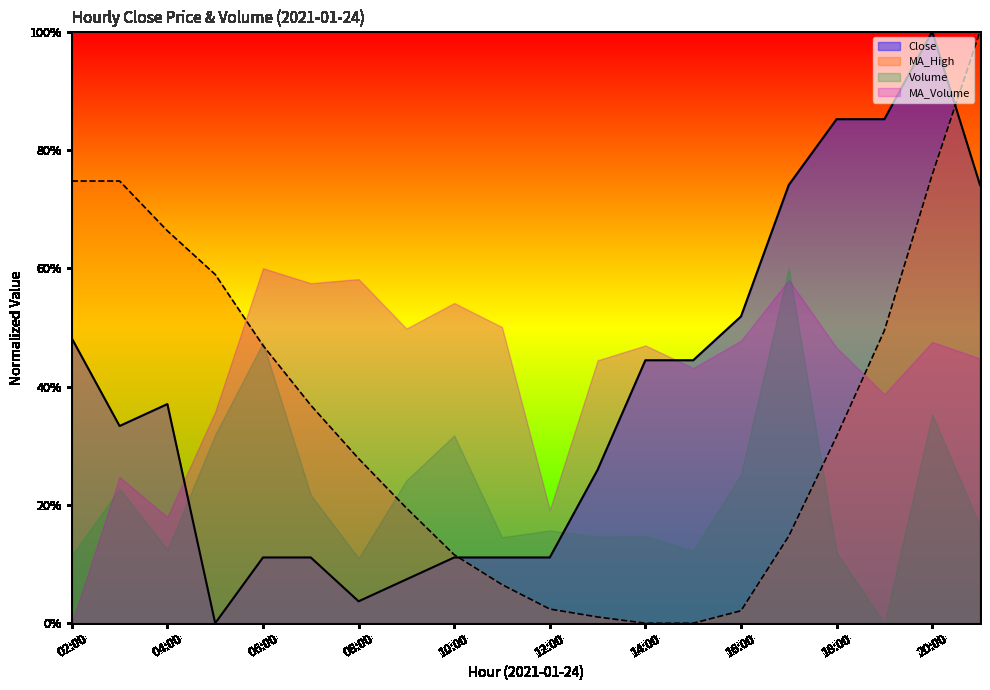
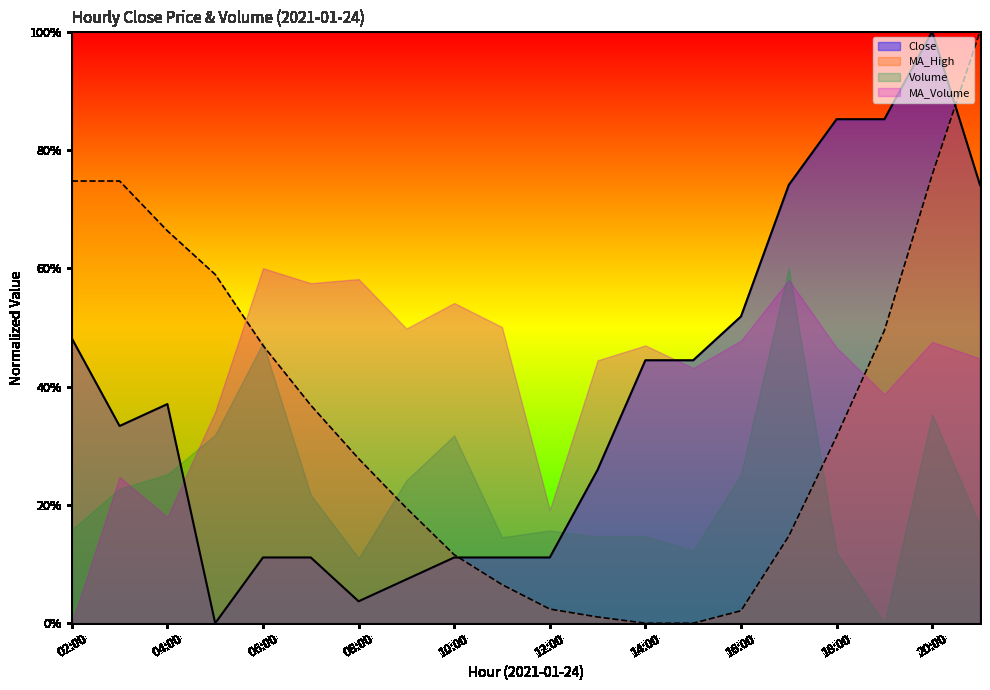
  {
    "Close": {
      "02:00": "48%",
      "04:00": "37%",
      "06:00": "11%",
      "08:00": "4%",
      "10:00": "11%",
      "12:00": "11%",
      "14:00": "44%",
      "16:00": "52%",
      "18:00": "85%",
      "20:00": "100%"
    },
    "MA_High": {
      "02:00": "75%",
      "04:00": "66%",
      "06:00": "47%",
      "08:00": "28%",
      "10:00": "12%",
      "12:00": "2%",
      "14:00": "0%",
      "16:00": "2%",
      "18:00": "32%",
      "20:00": "76%"
    },
    "Volume": {
-     "02:00": "11%",
-     "04:00": "12%",
+     "02:00": "16%",
+     "04:00": "25%",
      "06:00": "47%",
      "08:00": "11%",
      "10:00": "32%",
      "12:00": "16%",
      "14:00": "15%",
      "16:00": "25%",
      "18:00": "12%",
      "20:00": "35%"
    },
    "MA_Volume": {
      "02:00": "0%",
      "04:00": "18%",
      "06:00": "60%",
      "08:00": "58%",
      "10:00": "54%",
      "12:00": "19%",
      "14:00": "47%",
      "16:00": "48%",
      "18:00": "47%",
      "20:00": "48%"
    }
  }
